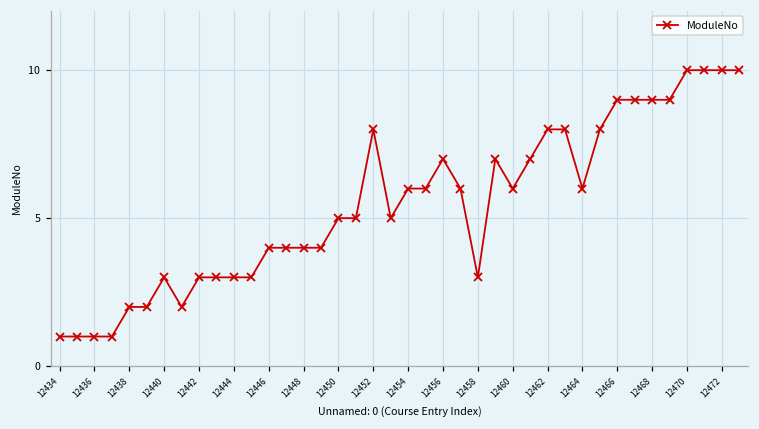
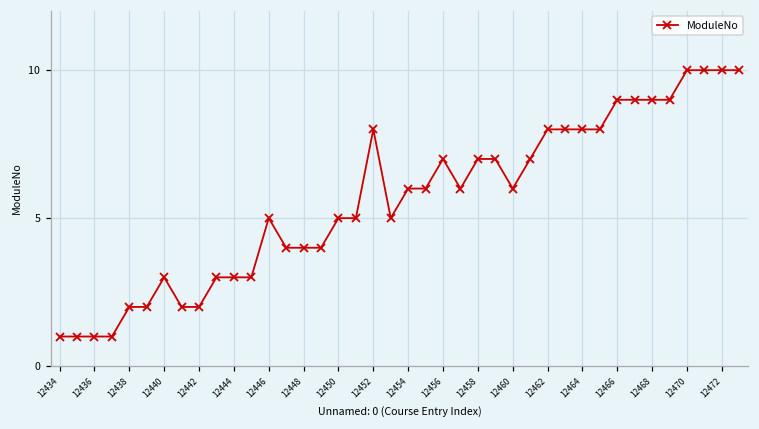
  {
    "12434": 1,
    "12436": 1,
    "12438": 2,
    "12440": 3,
-   "12442": 3,
+   "12442": 2,
    "12444": 3,
-   "12446": 4,
+   "12446": 5,
    "12448": 4,
    "12450": 5,
    "12452": 8,
    "12454": 6,
    "12456": 7,
-   "12458": 3,
+   "12458": 7,
    "12460": 6,
    "12462": 8,
-   "12464": 6,
+   "12464": 8,
    "12466": 9,
    "12468": 9,
    "12470": 10,
    "12472": 10
  }
